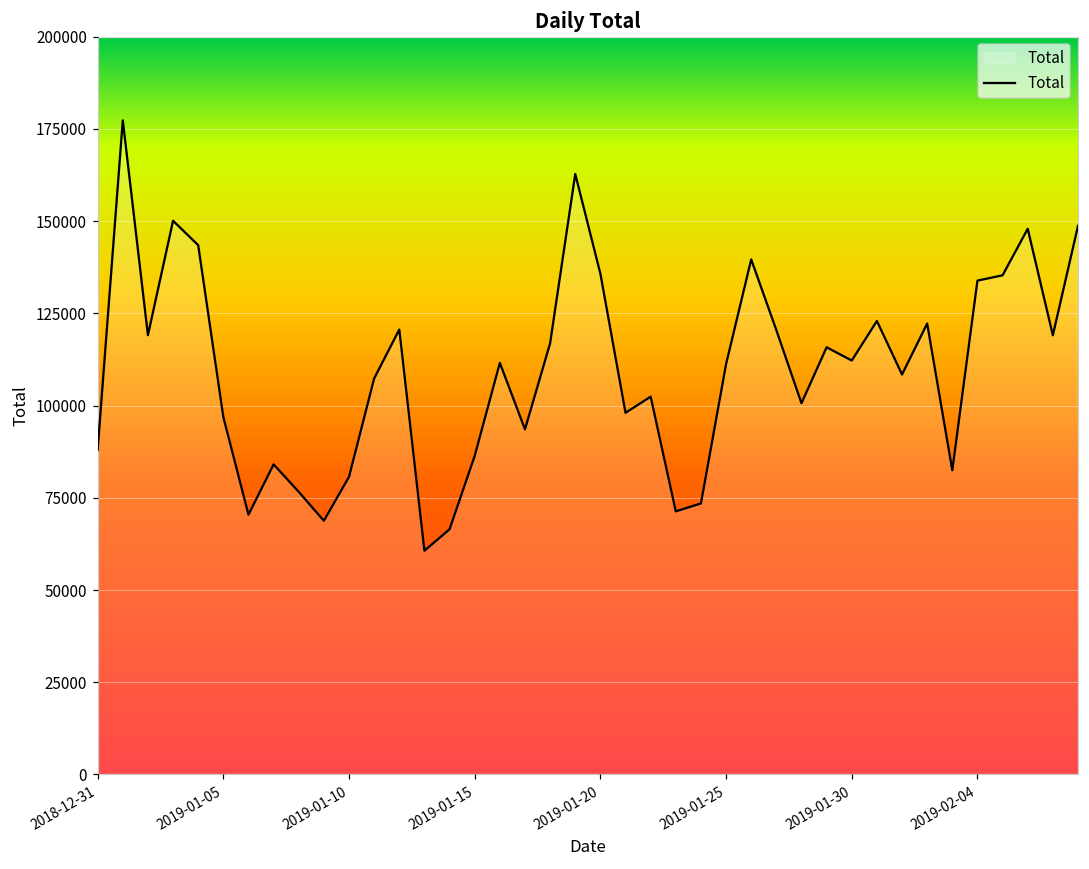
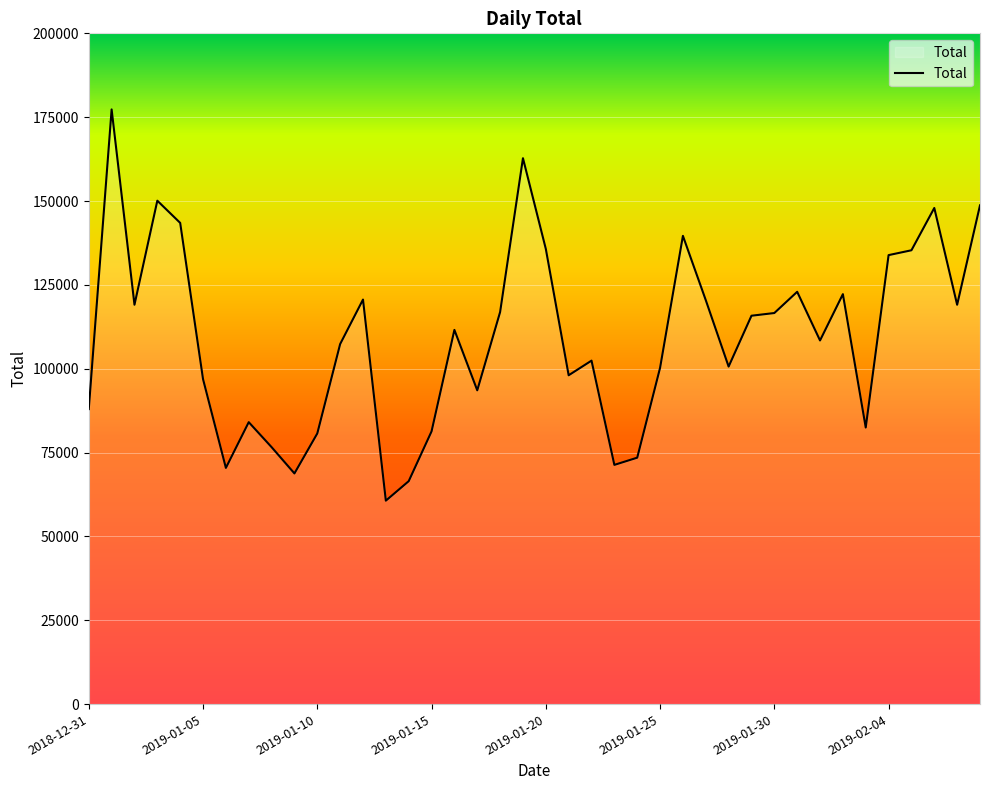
  {
    "2018-12-31": 88000,
    "2019-01-05": 97000,
    "2019-01-10": 81000,
-   "2019-01-15": 86000,
+   "2019-01-15": 81000,
    "2019-01-20": 136000,
-   "2019-01-25": 111000,
-   "2019-01-30": 112000,
+   "2019-01-25": 100000,
+   "2019-01-30": 117000,
    "2019-02-04": 134000
  }
